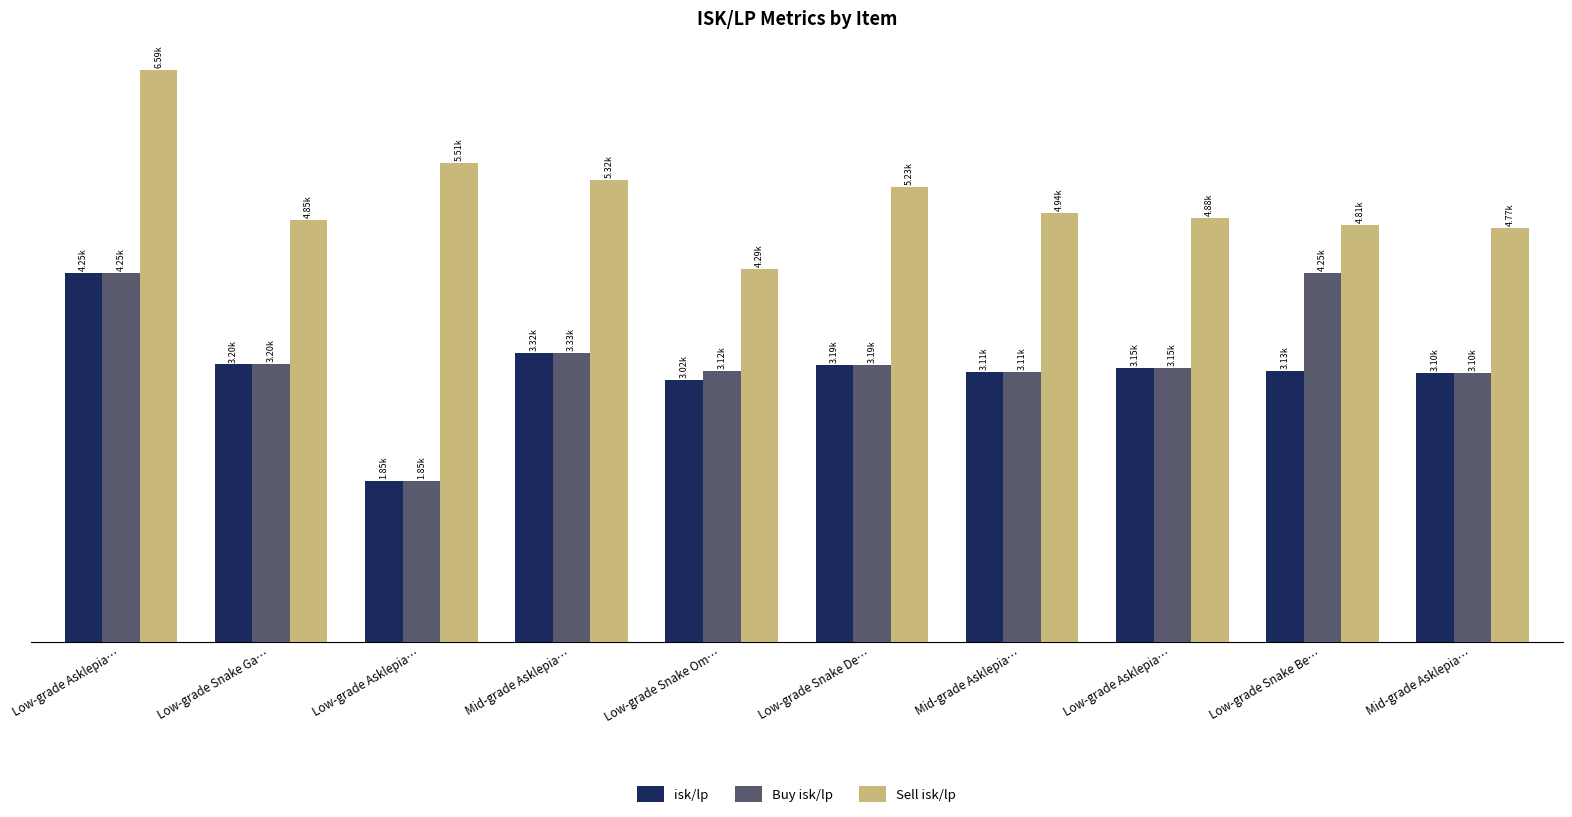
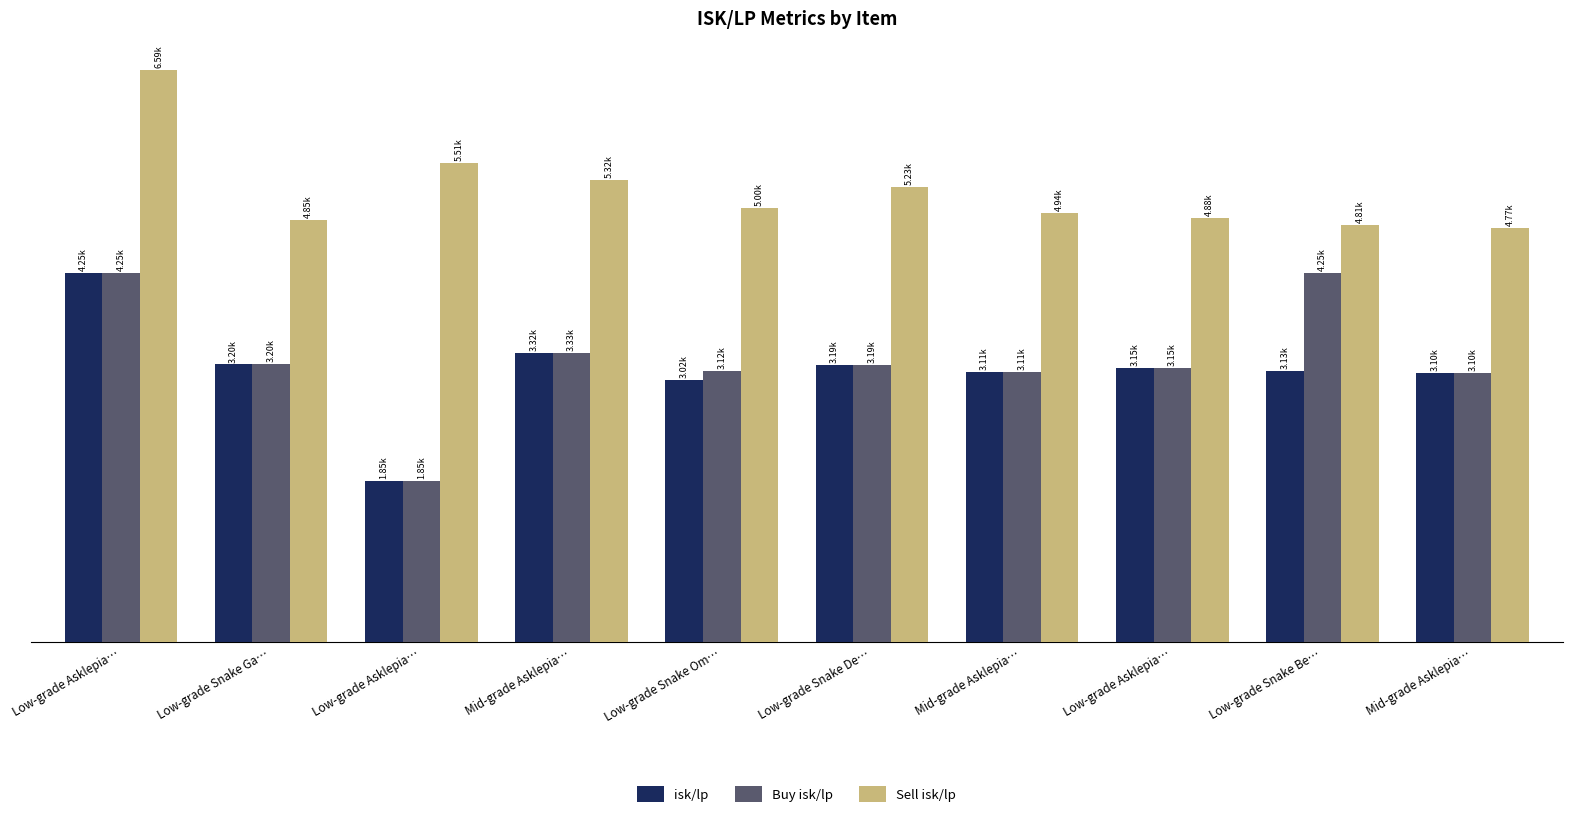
  {
    "isk/lp": {
      "Low-grade Snake Ga…": "3.20k",
      "Low-grade Snake Om…": "3.02k",
      "Low-grade Snake De…": "3.19k",
      "Low-grade Snake Be…": "3.13k"
    },
    "Buy isk/lp": {
      "Low-grade Snake Ga…": "3.20k",
      "Low-grade Snake Om…": "3.12k",
      "Low-grade Snake De…": "3.19k",
      "Low-grade Snake Be…": "4.25k"
    },
    "Sell isk/lp": {
      "Low-grade Snake Ga…": "4.85k",
-     "Low-grade Snake Om…": "4.29k",
+     "Low-grade Snake Om…": "5.00k",
      "Low-grade Snake De…": "5.23k",
      "Low-grade Snake Be…": "4.81k"
    }
  }
